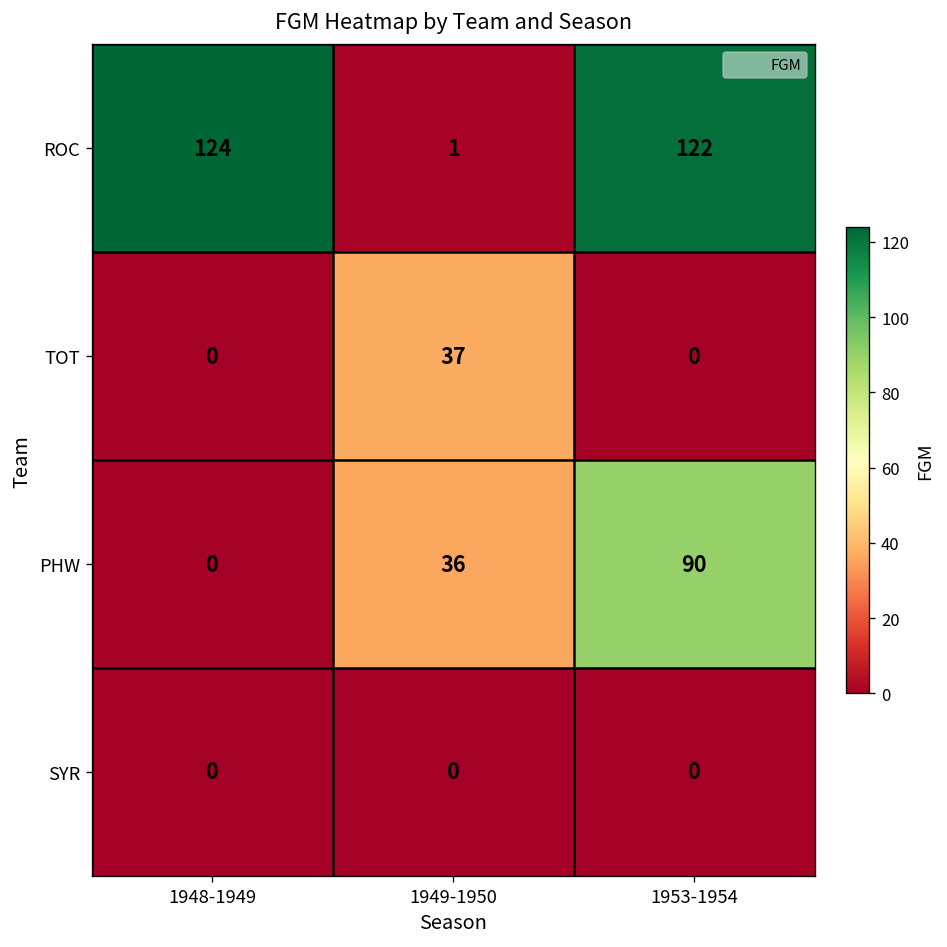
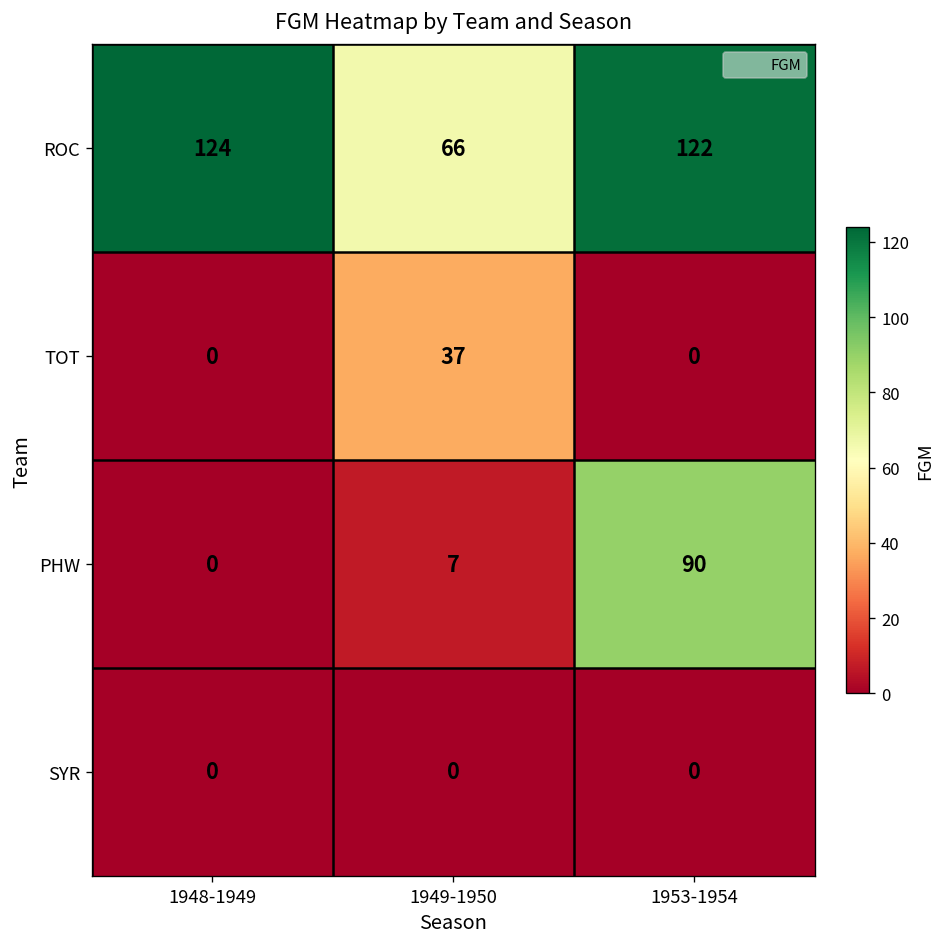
  {
    "ROC": {
      "1948-1949": 124,
-     "1949-1950": 1,
+     "1949-1950": 66,
      "1953-1954": 122
    },
    "TOT": {
      "1948-1949": 0,
      "1949-1950": 37,
      "1953-1954": 0
    },
    "PHW": {
      "1948-1949": 0,
-     "1949-1950": 36,
+     "1949-1950": 7,
      "1953-1954": 90
    },
    "SYR": {
      "1948-1949": 0,
      "1949-1950": 0,
      "1953-1954": 0
    }
  }
